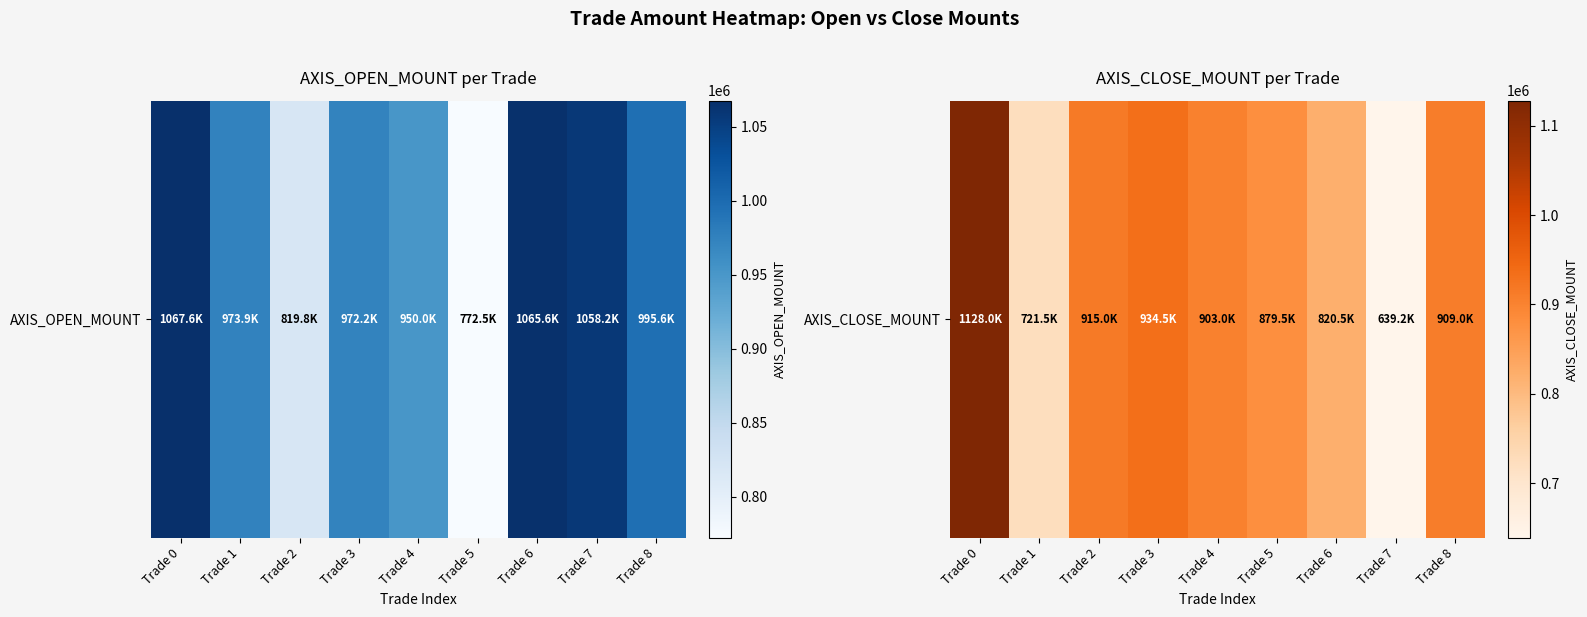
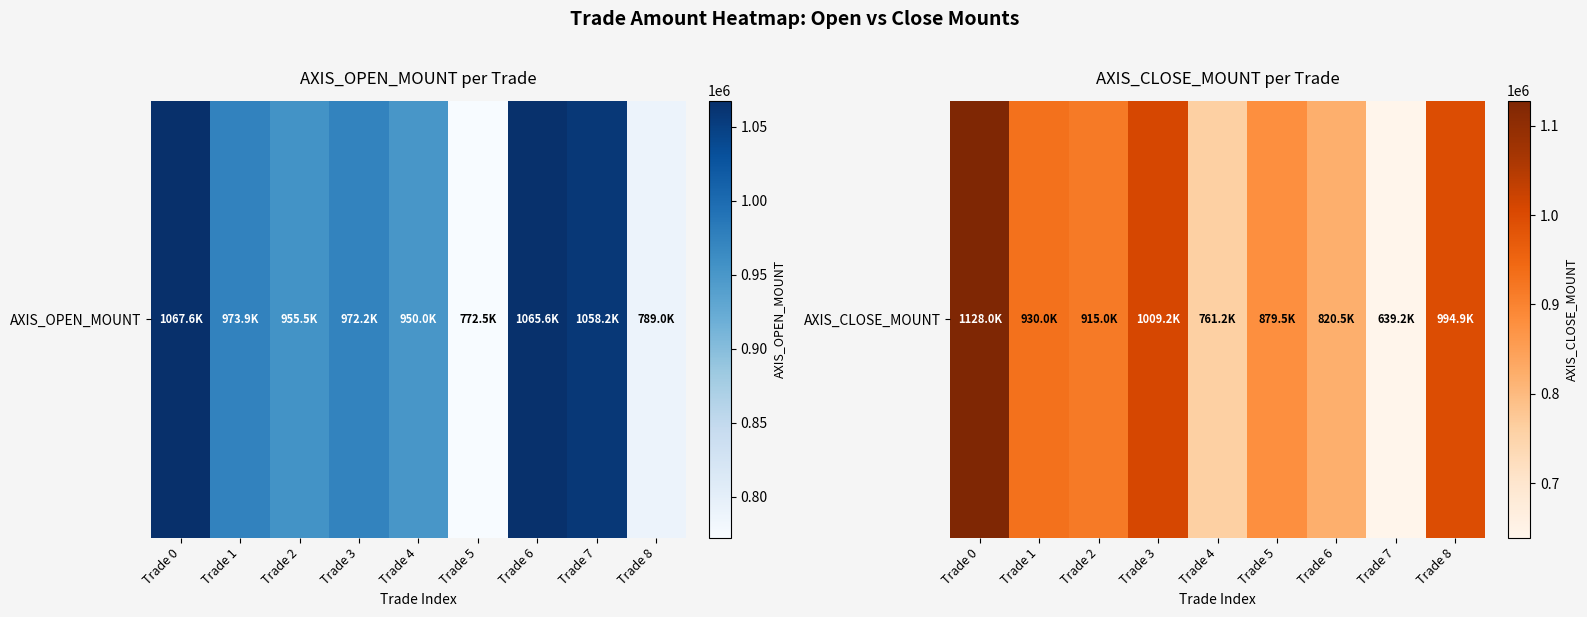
  {
    "AXIS_OPEN_MOUNT per Trade": {
      "AXIS_OPEN_MOUNT": {
        "Trade 0": "1067.6K",
        "Trade 1": "973.9K",
-       "Trade 2": "819.8K",
+       "Trade 2": "955.5K",
        "Trade 3": "972.2K",
        "Trade 4": "950.0K",
        "Trade 5": "772.5K",
        "Trade 6": "1065.6K",
        "Trade 7": "1058.2K",
-       "Trade 8": "995.6K"
+       "Trade 8": "789.0K"
      }
    },
    "AXIS_CLOSE_MOUNT per Trade": {
      "AXIS_CLOSE_MOUNT": {
        "Trade 0": "1128.0K",
-       "Trade 1": "721.5K",
+       "Trade 1": "930.0K",
        "Trade 2": "915.0K",
-       "Trade 3": "934.5K",
-       "Trade 4": "903.0K",
+       "Trade 3": "1009.2K",
+       "Trade 4": "761.2K",
        "Trade 5": "879.5K",
        "Trade 6": "820.5K",
        "Trade 7": "639.2K",
-       "Trade 8": "909.0K"
+       "Trade 8": "994.9K"
      }
    }
  }
